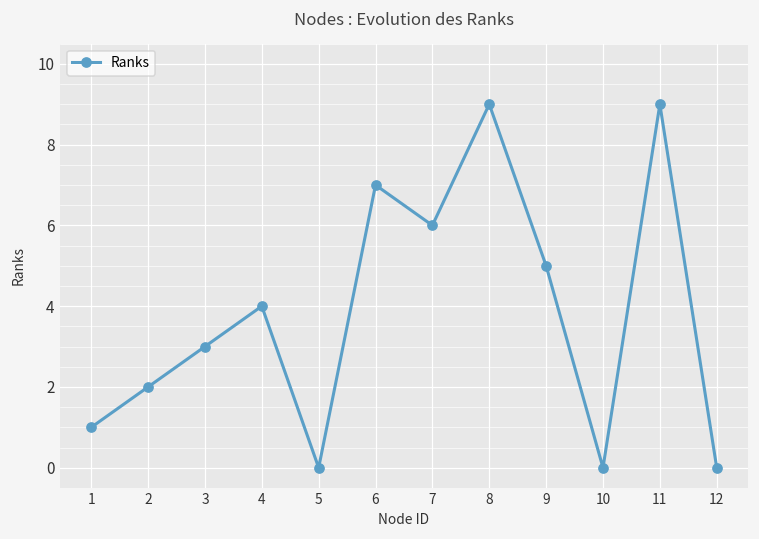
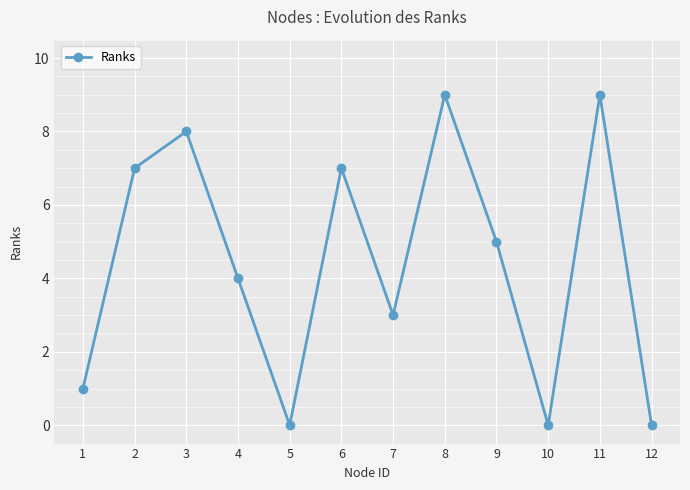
  {
    "1": 1,
-   "2": 2,
-   "3": 3,
+   "2": 7,
+   "3": 8,
    "4": 4,
    "5": 0,
    "6": 7,
-   "7": 6,
+   "7": 3,
    "8": 9,
    "9": 5,
    "10": 0,
    "11": 9,
    "12": 0
  }
